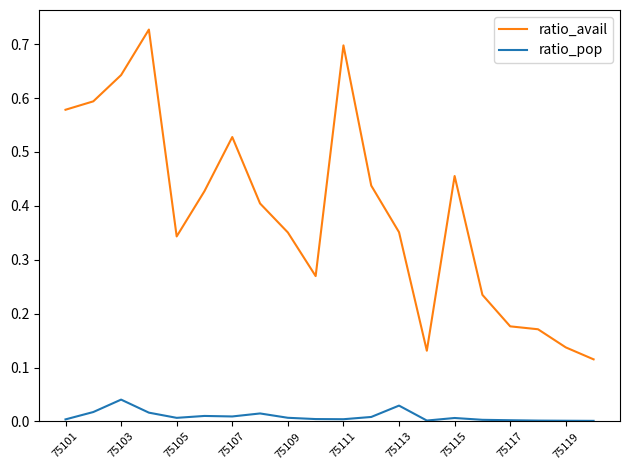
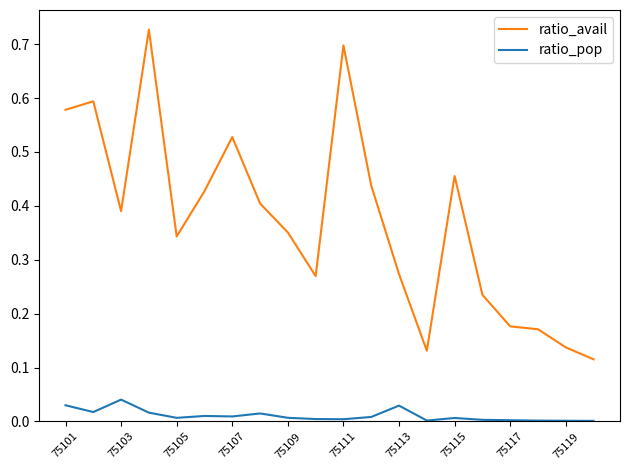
  {
    "ratio_avail": {
      "75101": 0.58,
-     "75103": 0.64,
+     "75103": 0.39,
      "75105": 0.34,
      "75107": 0.53,
      "75109": 0.35,
      "75111": 0.70,
-     "75113": 0.35,
+     "75113": 0.27,
      "75115": 0.46,
      "75117": 0.18,
      "75119": 0.14
    },
    "ratio_pop": {
-     "75101": 0.00,
+     "75101": 0.03,
      "75103": 0.04,
      "75105": 0.01,
      "75107": 0.01,
      "75109": 0.01,
      "75111": 0.00,
      "75113": 0.03,
      "75115": 0.01,
      "75117": 0.00,
      "75119": 0.00
    }
  }
